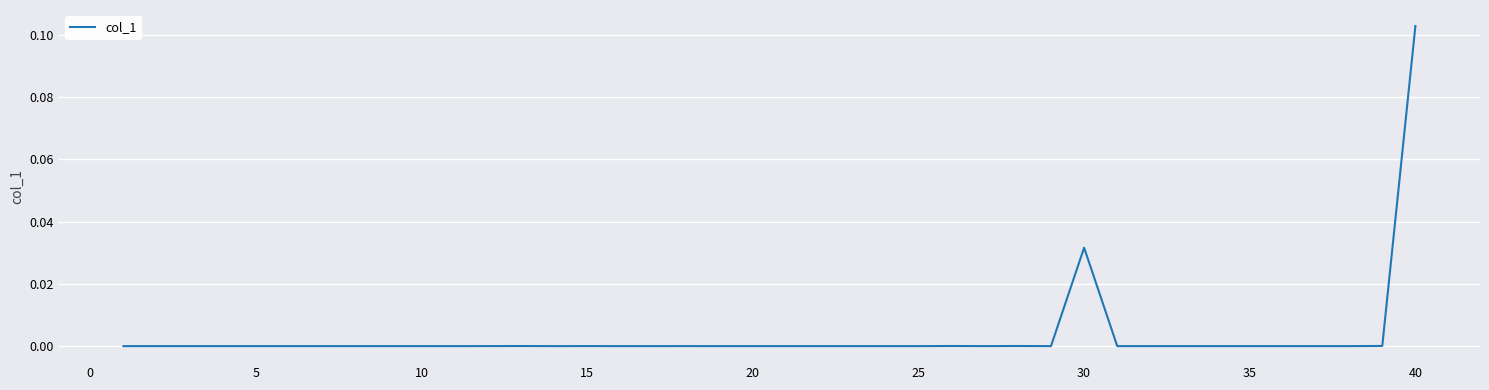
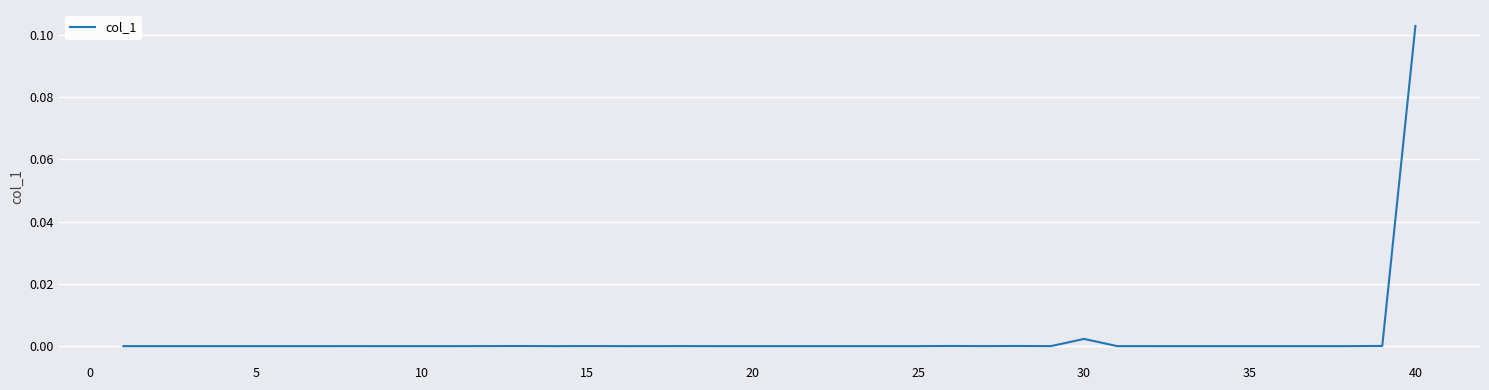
  {
    "5": 0.000,
    "10": 0.000,
    "15": 0.000,
    "20": 0.000,
    "25": 0.000,
-   "30": 0.032,
+   "30": 0.002,
    "35": 0.000,
    "40": 0.103
  }
